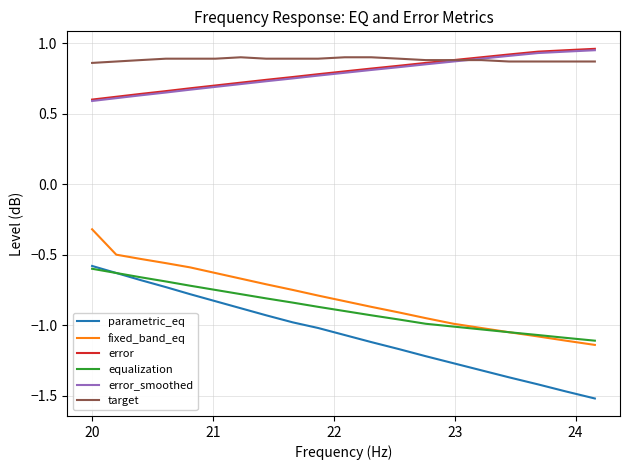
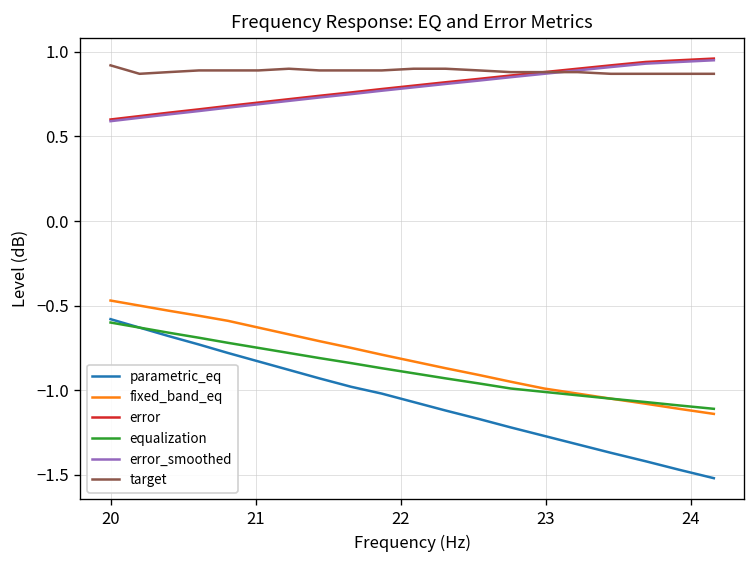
  {
    "parametric_eq": {
      "20": -0.58
    },
    "fixed_band_eq": {
-     "20": -0.32
+     "20": -0.47
    },
    "equalization": {
      "20": -0.60
    },
    "target": {
-     "20": 0.86
+     "20": 0.92
    }
  }
